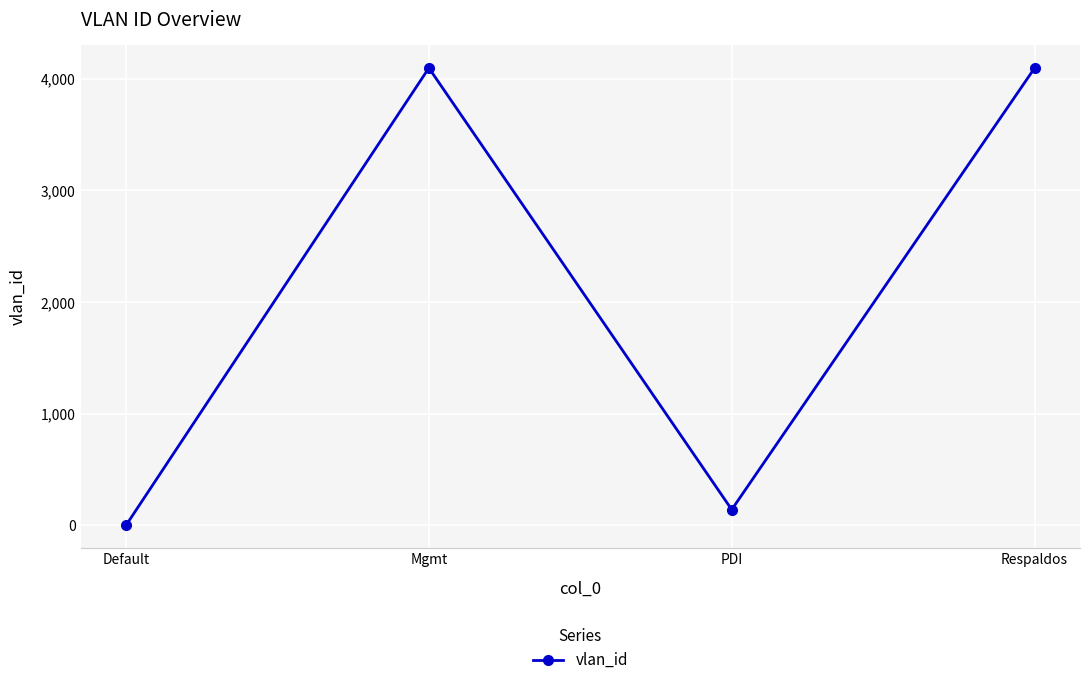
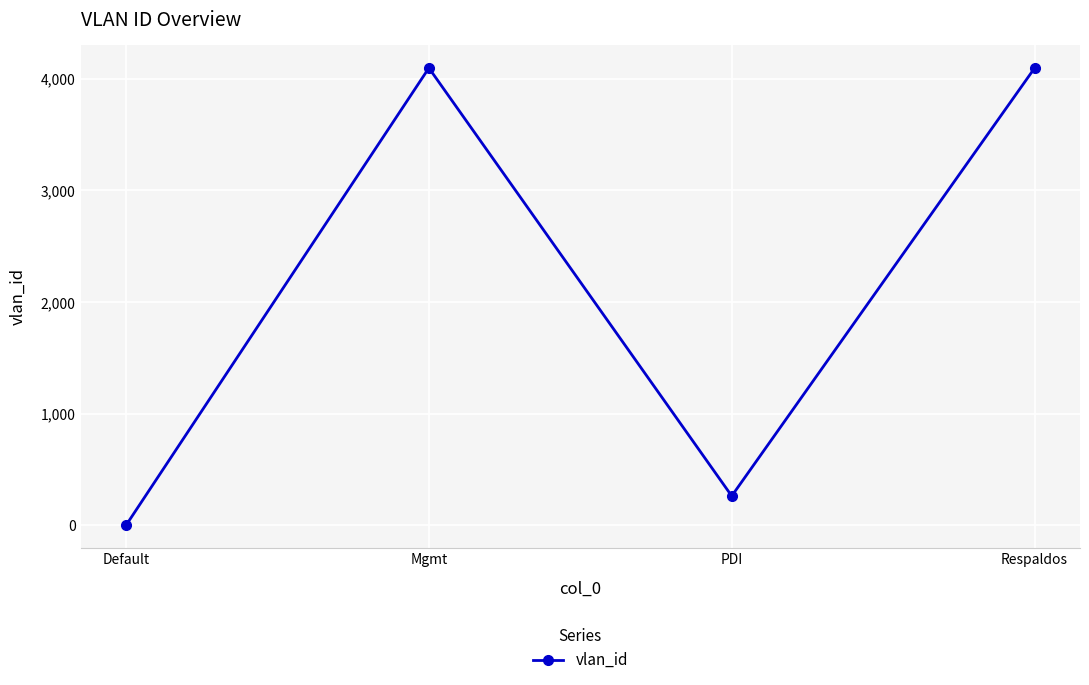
  {
    "Default": "0",
    "Mgmt": "4,100",
-   "PDI": "140",
+   "PDI": "260",
    "Respaldos": "4,090"
  }
